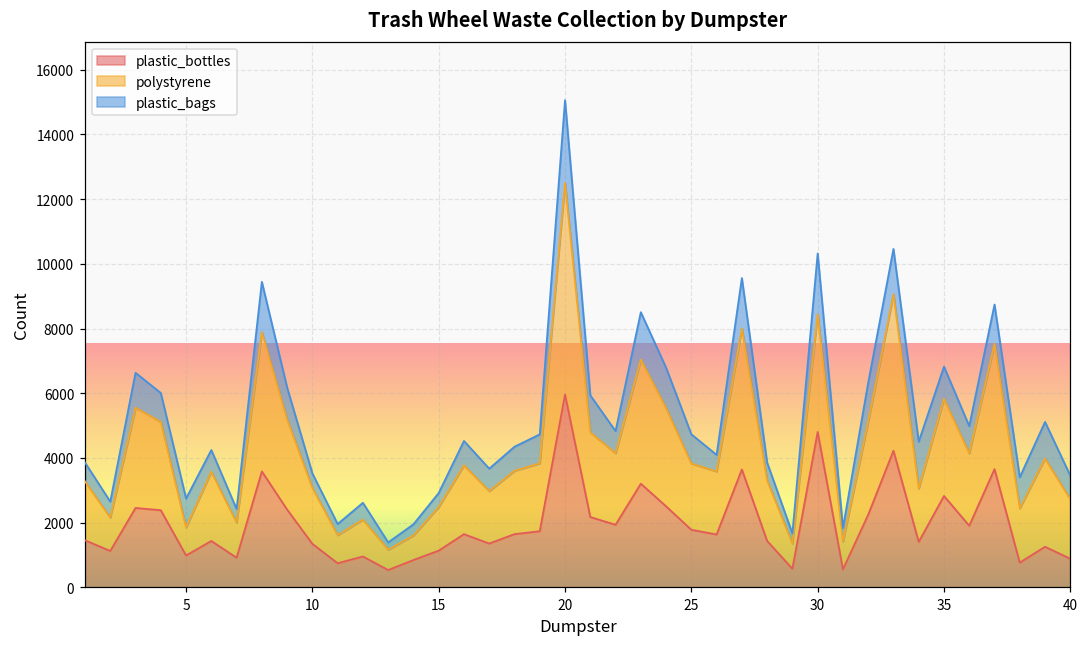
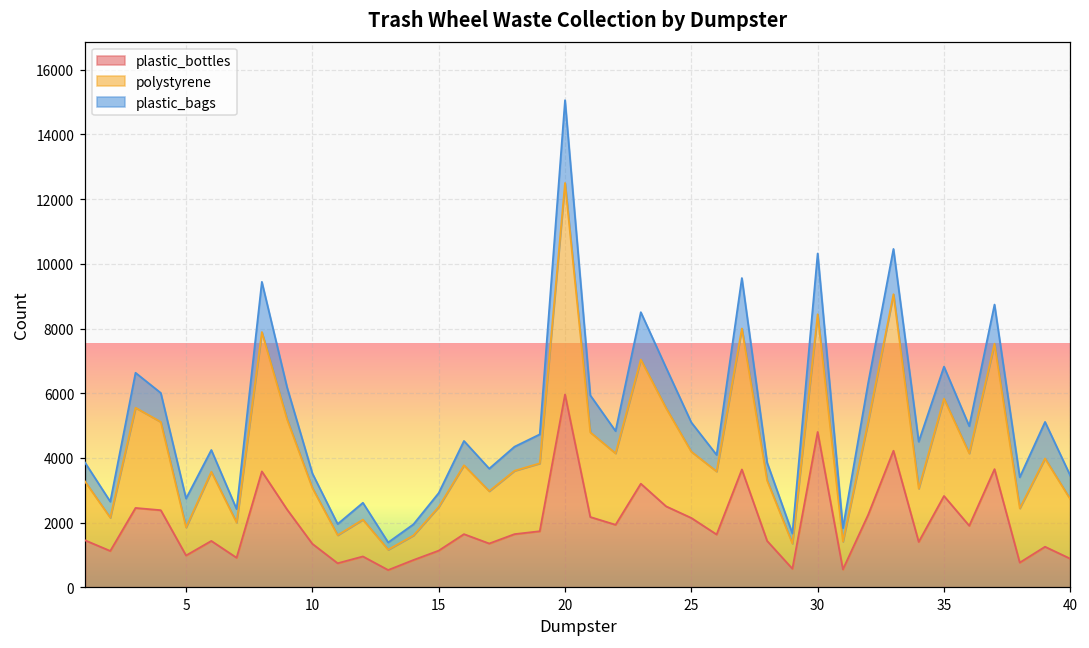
  {
    "plastic_bottles": {
      "5": 1000,
      "10": 1300,
      "15": 1100,
      "20": 6000,
-     "25": 1800,
+     "25": 2100,
      "30": 4800,
      "35": 2800,
      "40": 900
    },
    "polystyrene": {
      "5": 900,
      "10": 1700,
      "15": 1400,
      "20": 6500,
      "25": 2100,
      "30": 3600,
      "35": 3000,
      "40": 1800
    },
    "plastic_bags": {
      "5": 900,
      "10": 400,
      "15": 400,
      "20": 2600,
      "25": 900,
      "30": 1900,
      "35": 1000,
      "40": 700
    }
  }
